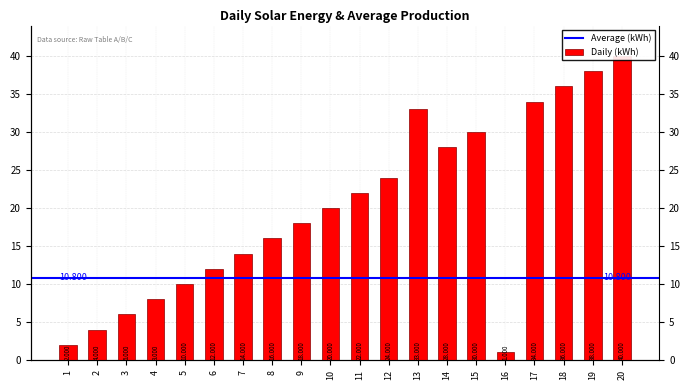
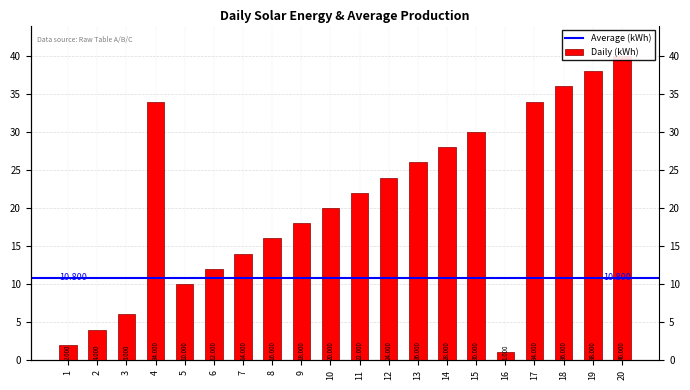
  {
    "1": 2.000,
    "2": 4.000,
    "3": 6.000,
-   "4": 8.000,
+   "4": 34.000,
    "5": 10.000,
    "6": 12.000,
    "7": 14.000,
    "8": 16.000,
    "9": 18.000,
    "10": 20.000,
    "11": 22.000,
    "12": 24.000,
-   "13": 33.000,
+   "13": 26.000,
    "14": 28.000,
    "15": 30.000,
    "16": 1.000,
    "17": 34.000,
    "18": 36.000,
    "19": 38.000
  }
